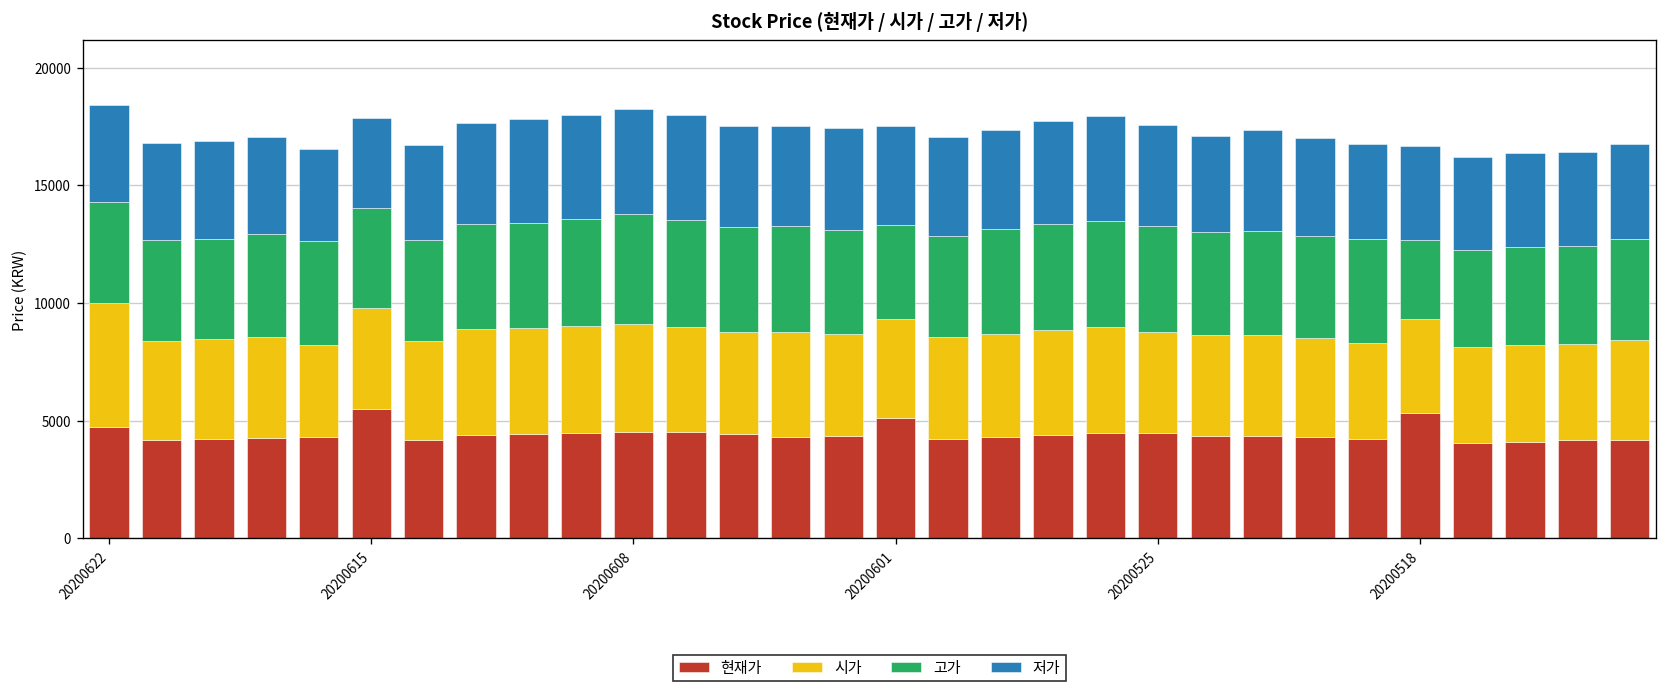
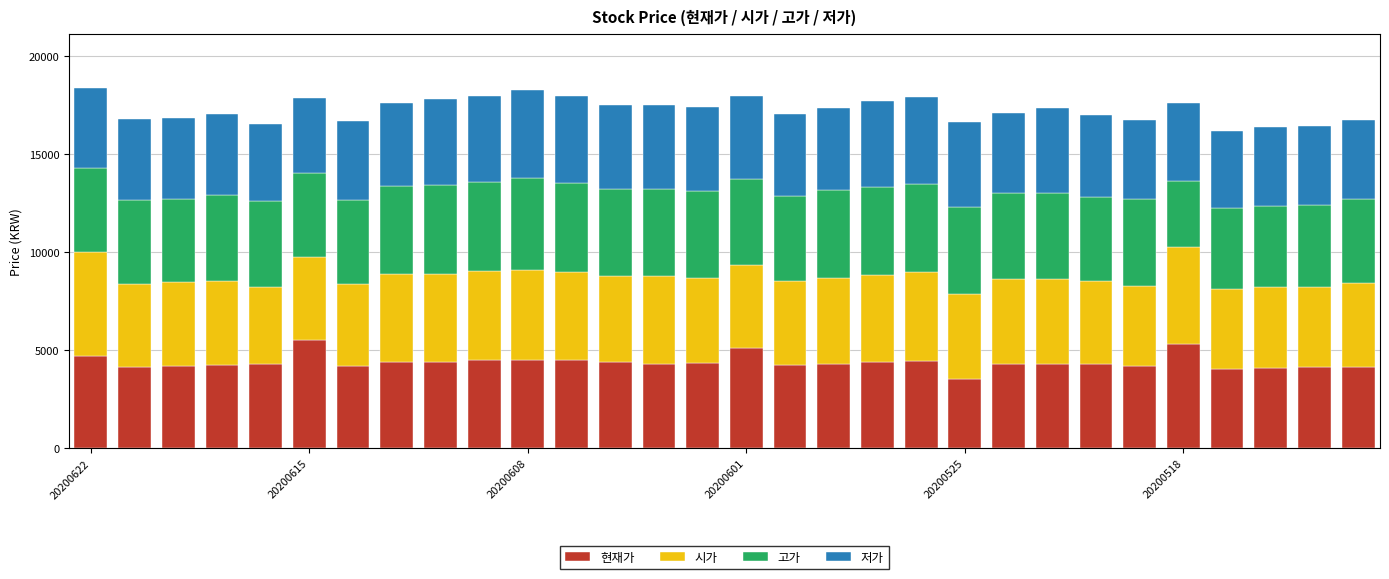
  {
    "현재가": {
      "20200622": 4700,
      "20200615": 5500,
      "20200608": 4500,
      "20200601": 5100,
-     "20200525": 4500,
+     "20200525": 3500,
      "20200518": 5300
    },
    "시가": {
      "20200622": 5300,
      "20200615": 4300,
      "20200608": 4600,
      "20200601": 4200,
      "20200525": 4300,
-     "20200518": 4000
+     "20200518": 4900
    },
    "고가": {
      "20200622": 4300,
      "20200615": 4300,
      "20200608": 4700,
-     "20200601": 4000,
+     "20200601": 4400,
      "20200525": 4500,
      "20200518": 3400
    },
    "저가": {
      "20200622": 4100,
      "20200615": 3800,
      "20200608": 4500,
      "20200601": 4200,
      "20200525": 4300,
      "20200518": 4000
    }
  }
